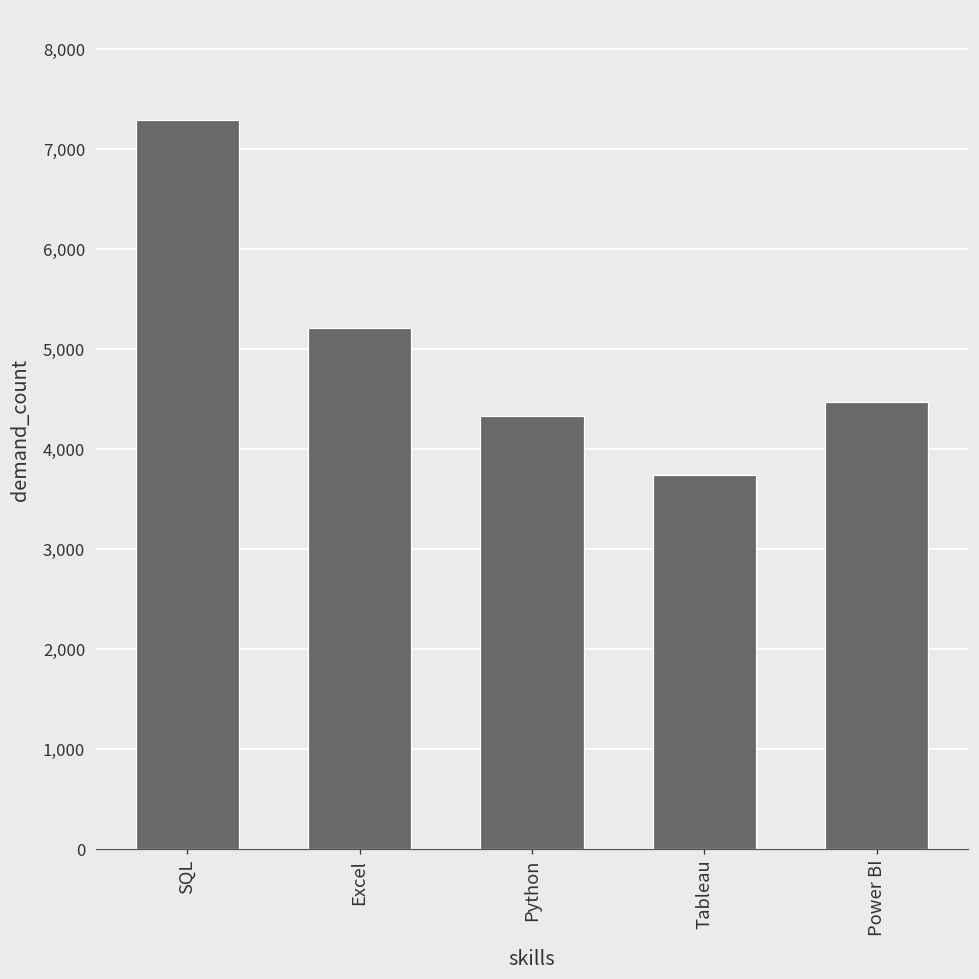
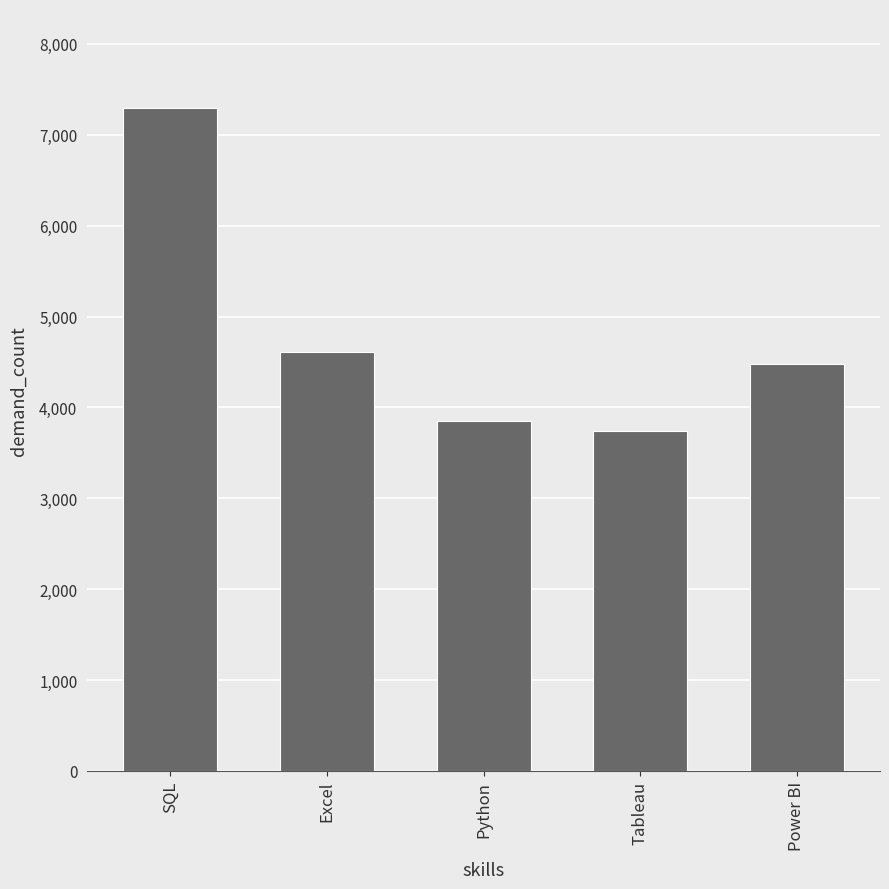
  {
    "SQL": "7,300",
-   "Excel": "5,200",
-   "Python": "4,300",
+   "Excel": "4,600",
+   "Python": "3,900",
    "Tableau": "3,700",
    "Power BI": "4,500"
  }
